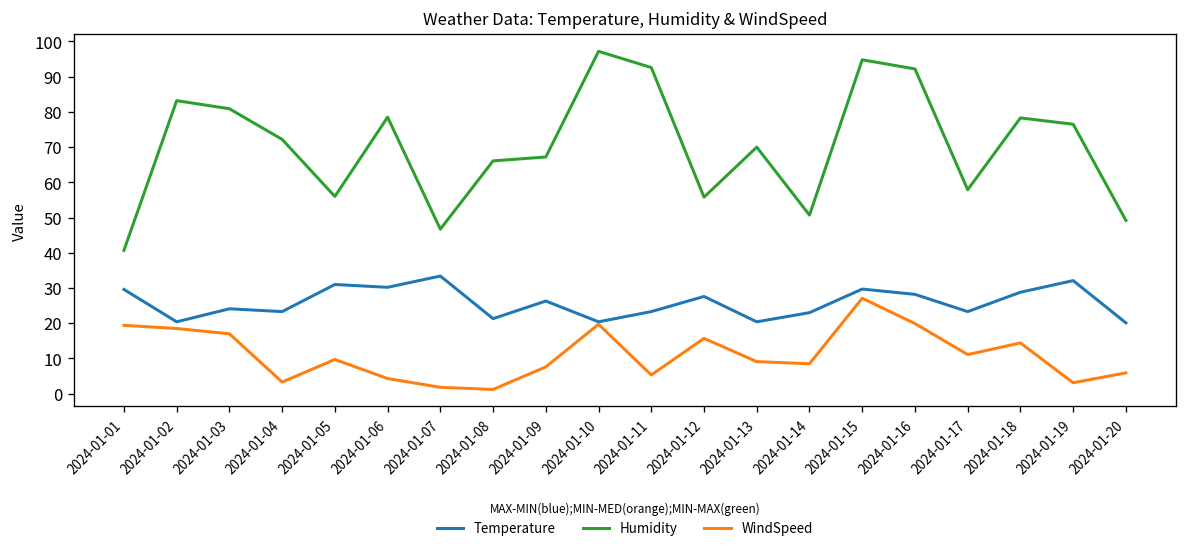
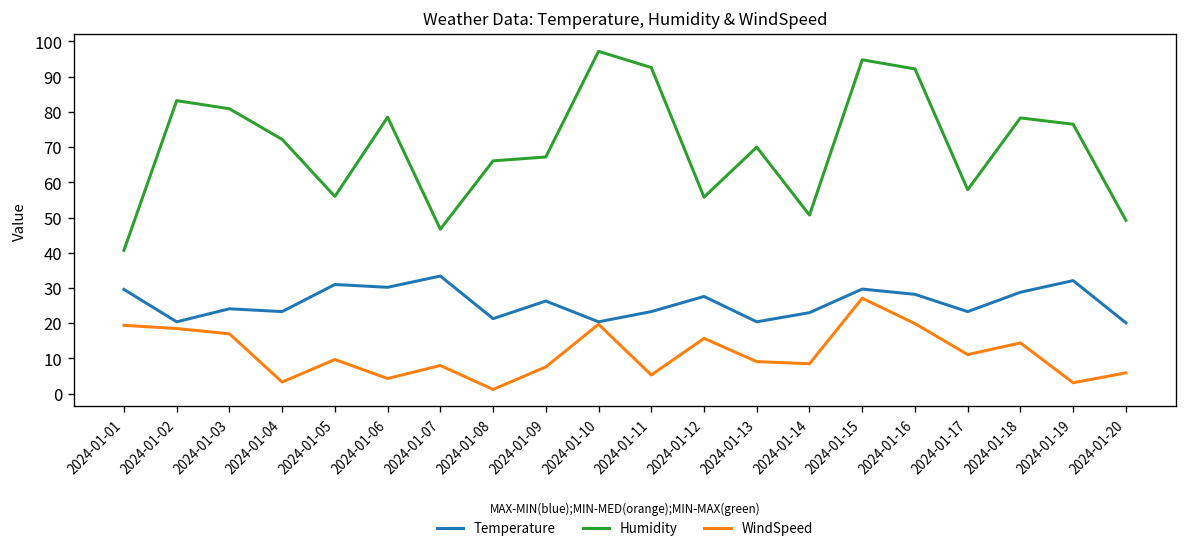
  {
    "Temperature": {
      "2024-01-01": 30,
      "2024-01-02": 20,
      "2024-01-03": 24,
      "2024-01-04": 23,
      "2024-01-05": 31,
      "2024-01-06": 30,
      "2024-01-07": 33,
      "2024-01-08": 21,
      "2024-01-09": 26,
      "2024-01-11": 23,
      "2024-01-12": 28,
      "2024-01-13": 20,
      "2024-01-14": 23,
      "2024-01-15": 30,
      "2024-01-16": 28,
      "2024-01-17": 23,
      "2024-01-18": 29,
      "2024-01-19": 32,
      "2024-01-20": 20
    },
    "Humidity": {
      "2024-01-01": 41,
      "2024-01-02": 83,
      "2024-01-03": 81,
      "2024-01-04": 72,
      "2024-01-05": 56,
      "2024-01-06": 79,
      "2024-01-07": 47,
      "2024-01-08": 66,
      "2024-01-09": 67,
      "2024-01-10": 97,
      "2024-01-11": 93,
      "2024-01-12": 56,
      "2024-01-13": 70,
      "2024-01-14": 51,
      "2024-01-15": 95,
      "2024-01-16": 92,
      "2024-01-17": 58,
      "2024-01-18": 78,
      "2024-01-19": 77,
      "2024-01-20": 49
    },
    "WindSpeed": {
      "2024-01-01": 19,
      "2024-01-02": 19,
      "2024-01-03": 17,
      "2024-01-04": 3,
      "2024-01-05": 10,
      "2024-01-06": 4,
-     "2024-01-07": 2,
+     "2024-01-07": 8,
      "2024-01-08": 1,
      "2024-01-09": 8,
      "2024-01-11": 5,
      "2024-01-12": 16,
      "2024-01-13": 9,
      "2024-01-14": 9,
      "2024-01-15": 27,
      "2024-01-16": 20,
      "2024-01-17": 11,
      "2024-01-18": 14,
      "2024-01-19": 3,
      "2024-01-20": 6
    }
  }
